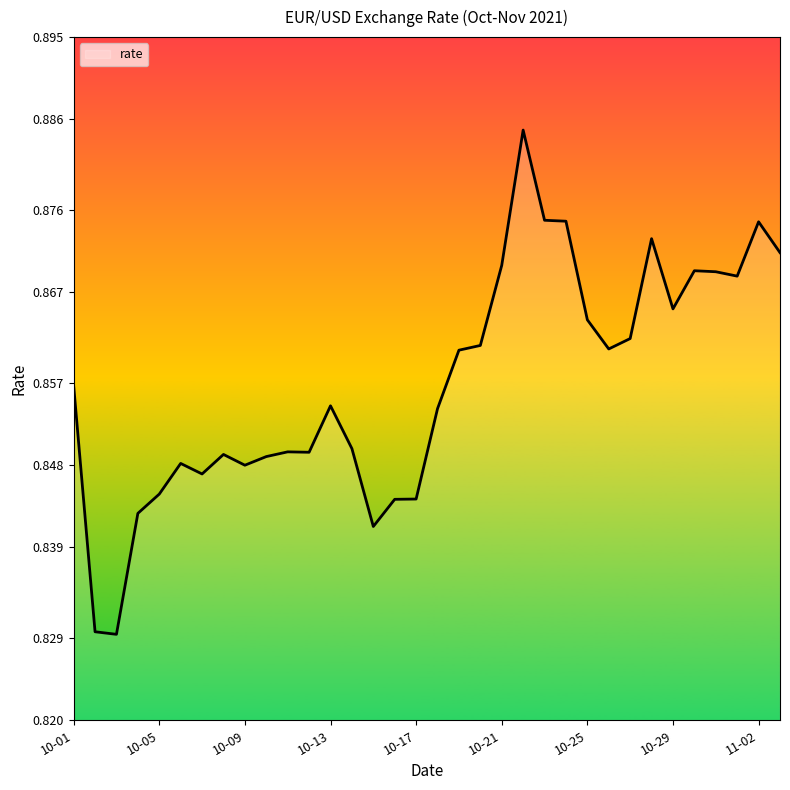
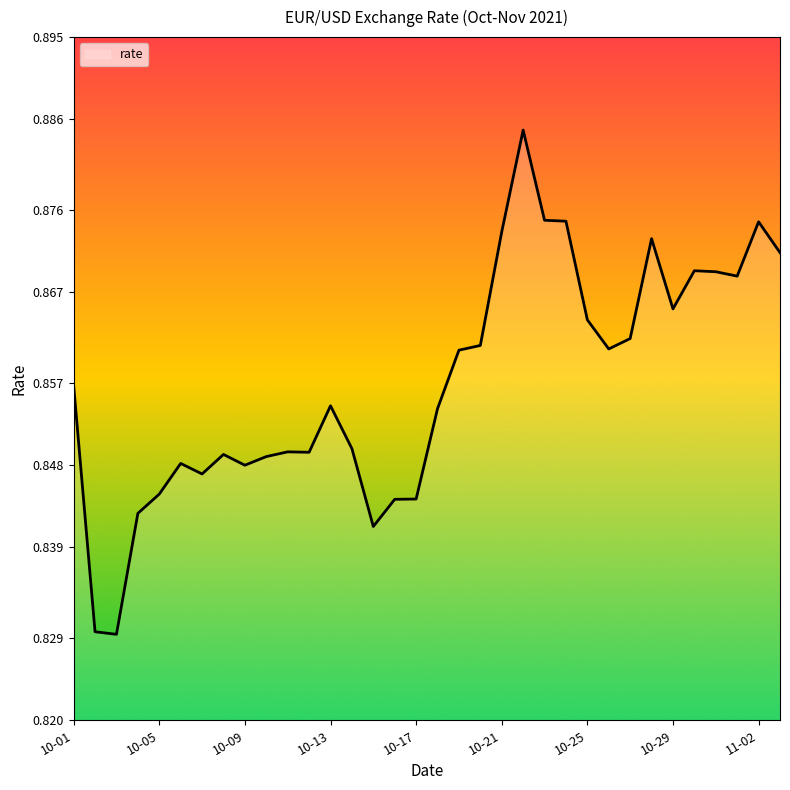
  {
    "10-01": 0.857,
    "10-05": 0.845,
    "10-09": 0.848,
    "10-13": 0.855,
    "10-17": 0.844,
-   "10-21": 0.870,
+   "10-21": 0.874,
    "10-25": 0.864,
    "10-29": 0.865,
    "11-02": 0.875
  }
